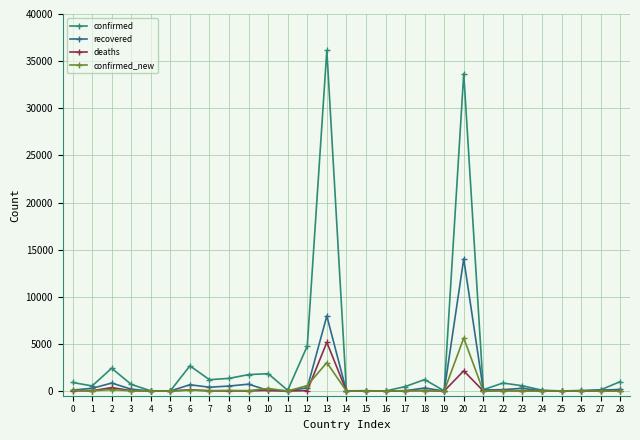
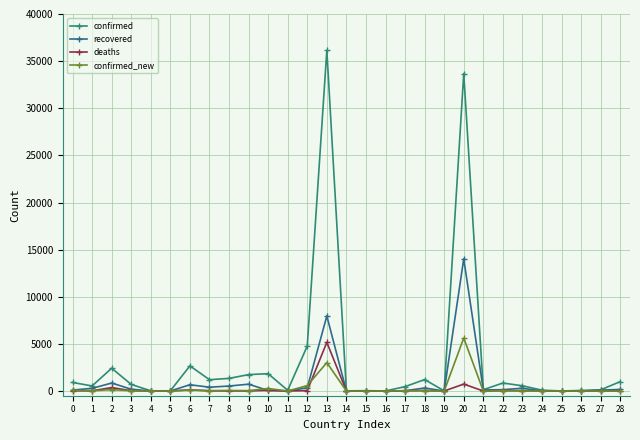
  {
    "deaths": {
      "12": 0,
      "13": 5000,
-     "20": 2000
+     "20": 1000
    },
    "confirmed_new": {
      "13": 3000,
      "20": 6000
    }
  }
